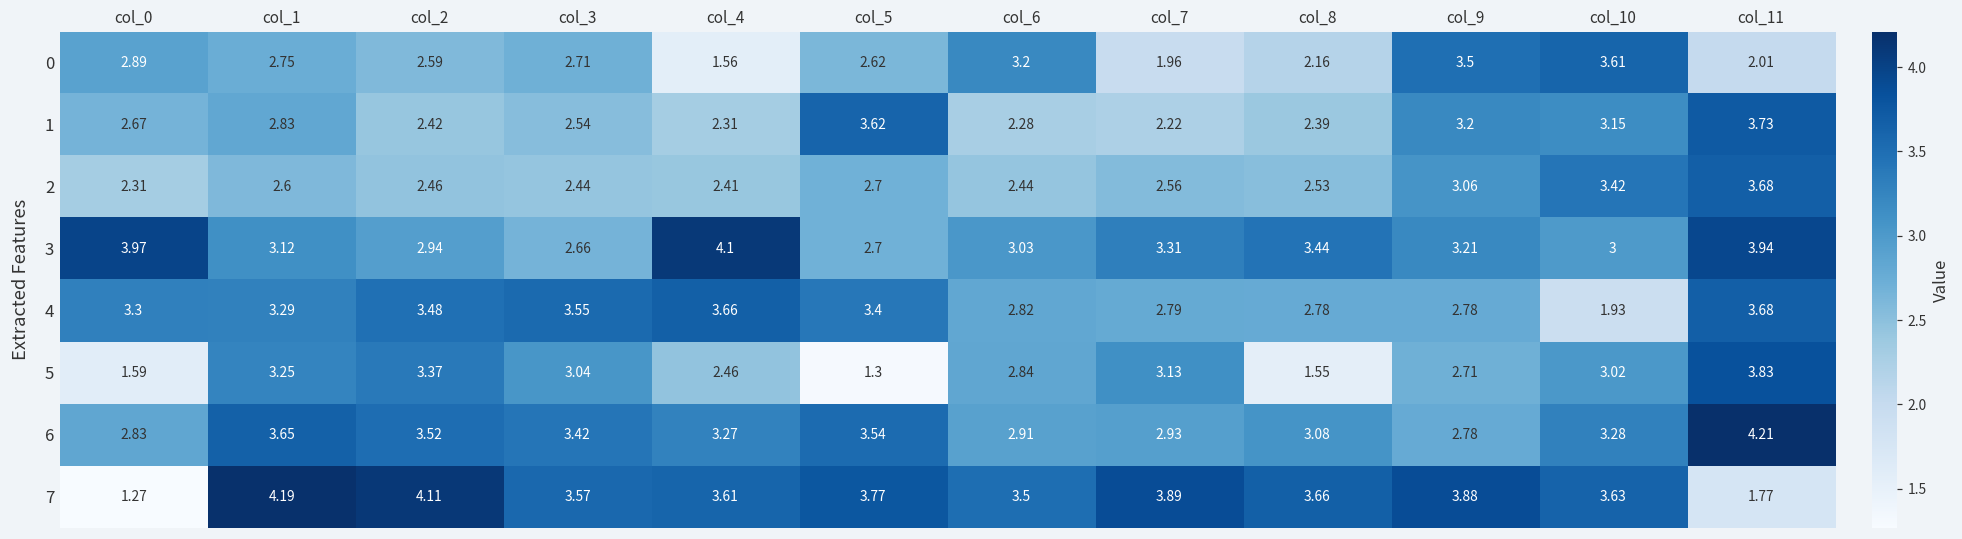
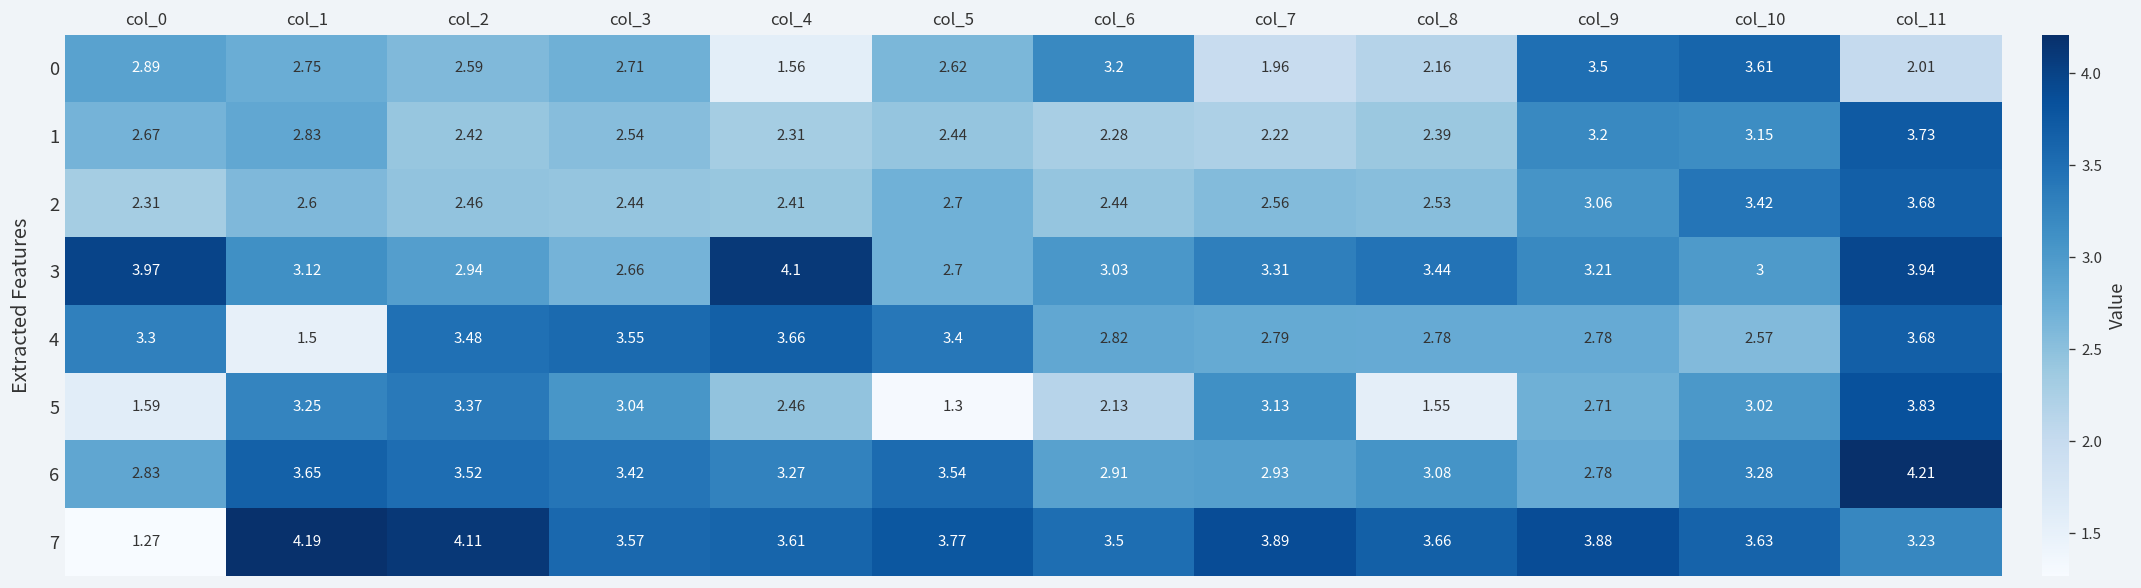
  {
    "0": {
      "col_0": 2.89,
      "col_1": 2.75,
      "col_2": 2.59,
      "col_3": 2.71,
      "col_4": 1.56,
      "col_5": 2.62,
      "col_6": 3.2,
      "col_7": 1.96,
      "col_8": 2.16,
      "col_9": 3.5,
      "col_10": 3.61,
      "col_11": 2.01
    },
    "1": {
      "col_0": 2.67,
      "col_1": 2.83,
      "col_2": 2.42,
      "col_3": 2.54,
      "col_4": 2.31,
-     "col_5": 3.62,
+     "col_5": 2.44,
      "col_6": 2.28,
      "col_7": 2.22,
      "col_8": 2.39,
      "col_9": 3.2,
      "col_10": 3.15,
      "col_11": 3.73
    },
    "2": {
      "col_0": 2.31,
      "col_1": 2.6,
      "col_2": 2.46,
      "col_3": 2.44,
      "col_4": 2.41,
      "col_5": 2.7,
      "col_6": 2.44,
      "col_7": 2.56,
      "col_8": 2.53,
      "col_9": 3.06,
      "col_10": 3.42,
      "col_11": 3.68
    },
    "3": {
      "col_0": 3.97,
      "col_1": 3.12,
      "col_2": 2.94,
      "col_3": 2.66,
      "col_4": 4.1,
      "col_5": 2.7,
      "col_6": 3.03,
      "col_7": 3.31,
      "col_8": 3.44,
      "col_9": 3.21,
      "col_10": 3,
      "col_11": 3.94
    },
    "4": {
      "col_0": 3.3,
-     "col_1": 3.29,
+     "col_1": 1.5,
      "col_2": 3.48,
      "col_3": 3.55,
      "col_4": 3.66,
      "col_5": 3.4,
      "col_6": 2.82,
      "col_7": 2.79,
      "col_8": 2.78,
      "col_9": 2.78,
-     "col_10": 1.93,
+     "col_10": 2.57,
      "col_11": 3.68
    },
    "5": {
      "col_0": 1.59,
      "col_1": 3.25,
      "col_2": 3.37,
      "col_3": 3.04,
      "col_4": 2.46,
      "col_5": 1.3,
-     "col_6": 2.84,
+     "col_6": 2.13,
      "col_7": 3.13,
      "col_8": 1.55,
      "col_9": 2.71,
      "col_10": 3.02,
      "col_11": 3.83
    },
    "6": {
      "col_0": 2.83,
      "col_1": 3.65,
      "col_2": 3.52,
      "col_3": 3.42,
      "col_4": 3.27,
      "col_5": 3.54,
      "col_6": 2.91,
      "col_7": 2.93,
      "col_8": 3.08,
      "col_9": 2.78,
      "col_10": 3.28,
      "col_11": 4.21
    },
    "7": {
      "col_0": 1.27,
      "col_1": 4.19,
      "col_2": 4.11,
      "col_3": 3.57,
      "col_4": 3.61,
      "col_5": 3.77,
      "col_6": 3.5,
      "col_7": 3.89,
      "col_8": 3.66,
      "col_9": 3.88,
      "col_10": 3.63,
-     "col_11": 1.77
+     "col_11": 3.23
    }
  }
